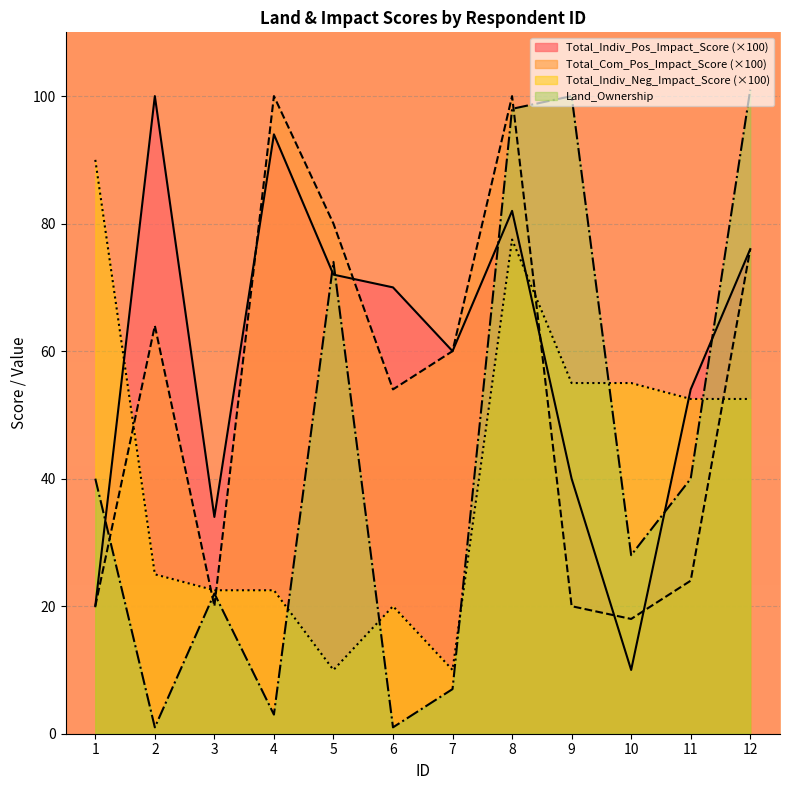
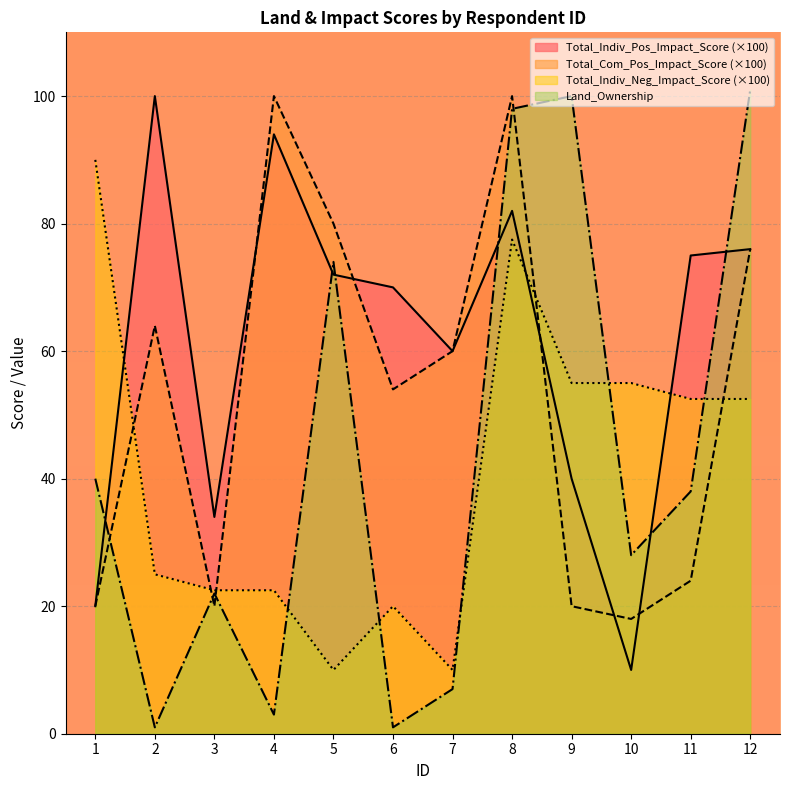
  {
    "Total_Indiv_Pos_Impact_Score (×100)": {
      "2": 100,
      "3": 34,
      "4": 94,
      "5": 72,
      "6": 70,
      "8": 82,
      "9": 40,
      "10": 10,
-     "11": 54
+     "11": 75
    },
    "Land_Ownership": {
      "1": 40,
      "2": 1,
      "3": 22,
      "4": 3,
      "5": 74,
      "6": 1,
      "7": 7,
      "8": 98,
      "10": 28,
-     "11": 40
+     "11": 38
    }
  }
